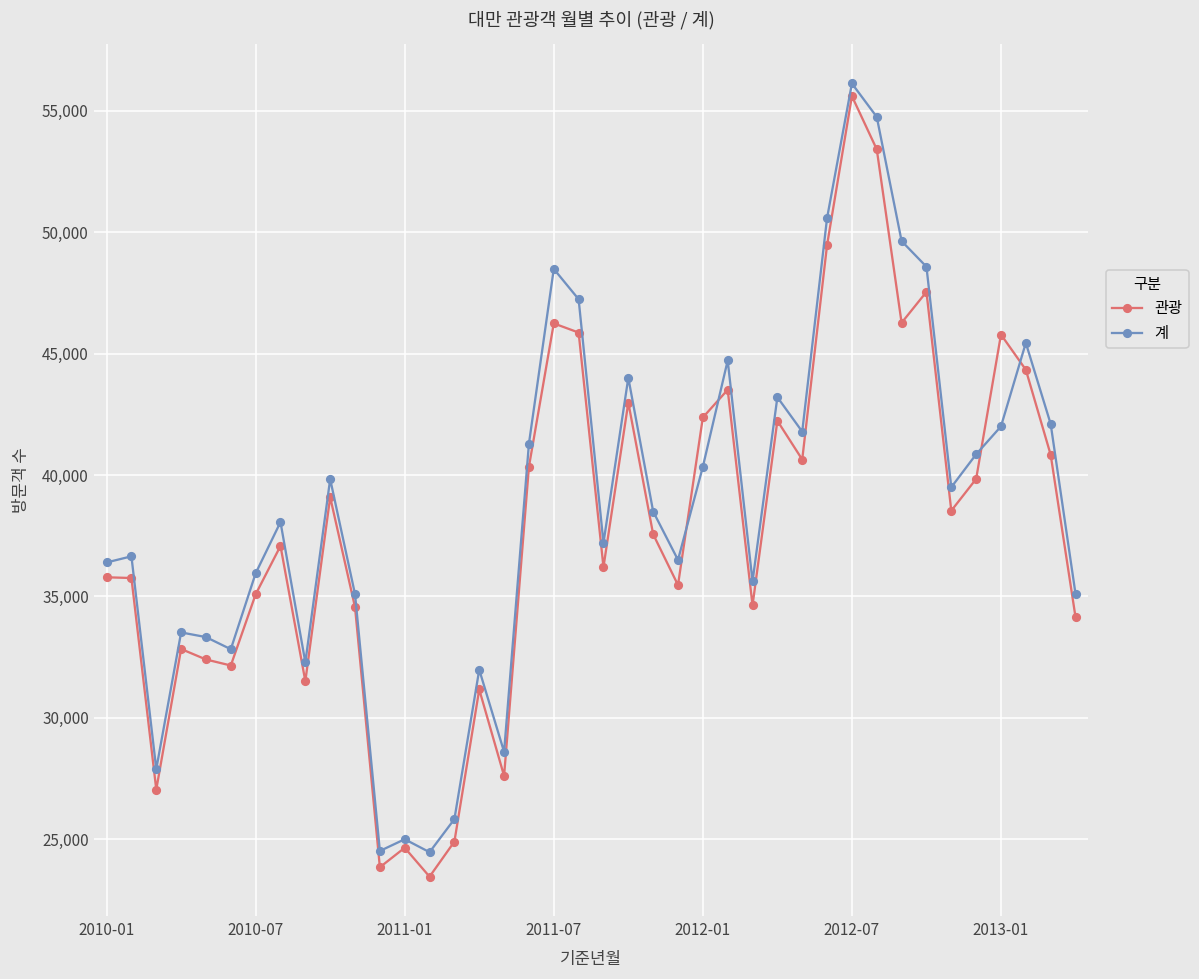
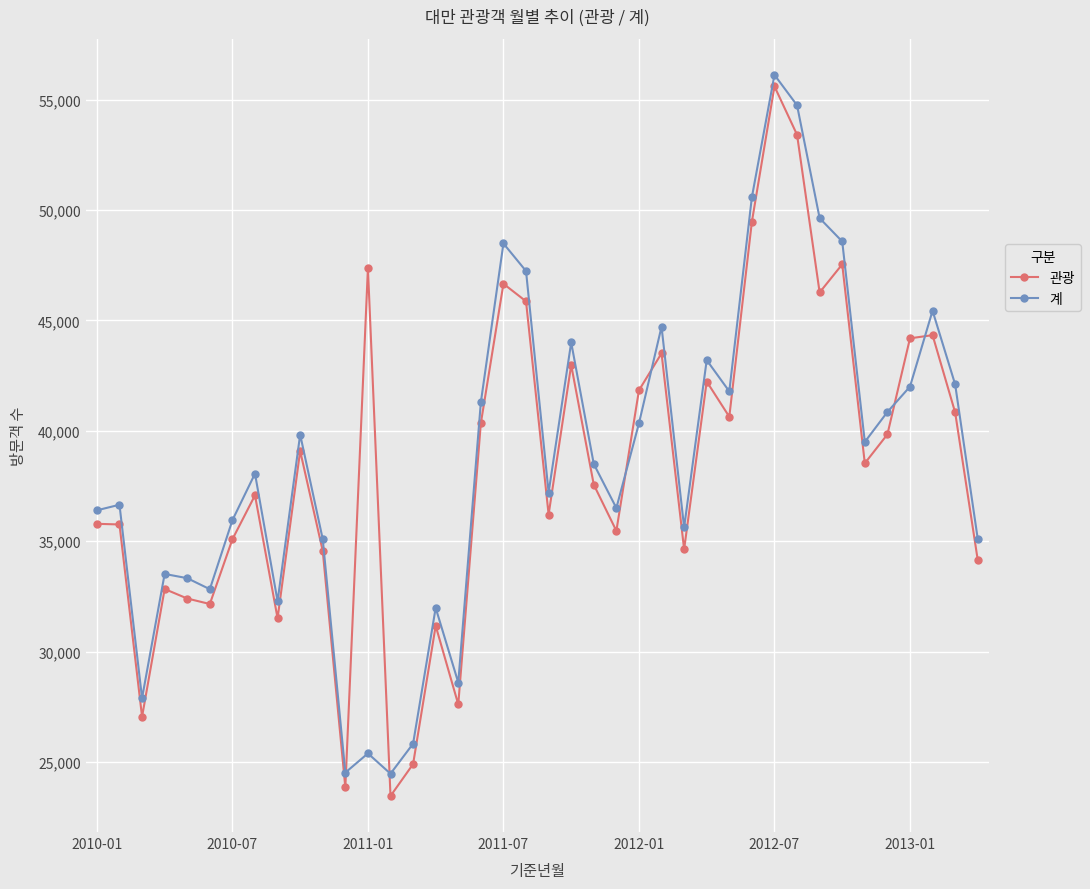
  {
    "관광": {
      "2010-01": "35,800",
      "2010-07": "35,100",
-     "2011-01": "24,700",
-     "2011-07": "46,200",
-     "2012-01": "42,400",
+     "2011-01": "47,400",
+     "2011-07": "46,700",
+     "2012-01": "41,800",
      "2012-07": "55,600",
-     "2013-01": "45,800"
+     "2013-01": "44,200"
    },
    "계": {
      "2010-01": "36,400",
      "2010-07": "36,000",
-     "2011-01": "25,000",
+     "2011-01": "25,400",
      "2011-07": "48,500",
      "2012-01": "40,300",
      "2012-07": "56,100",
      "2013-01": "42,000"
    }
  }
